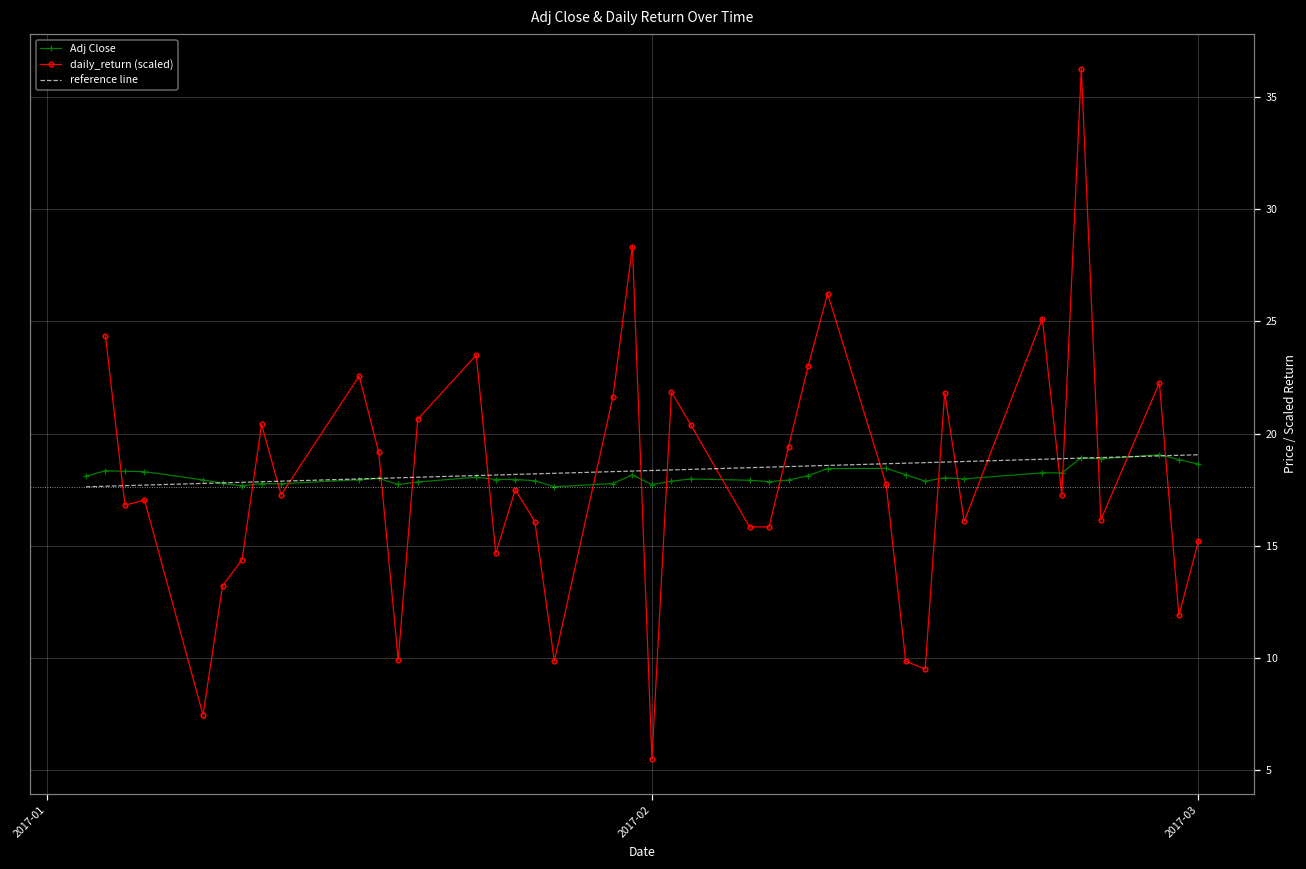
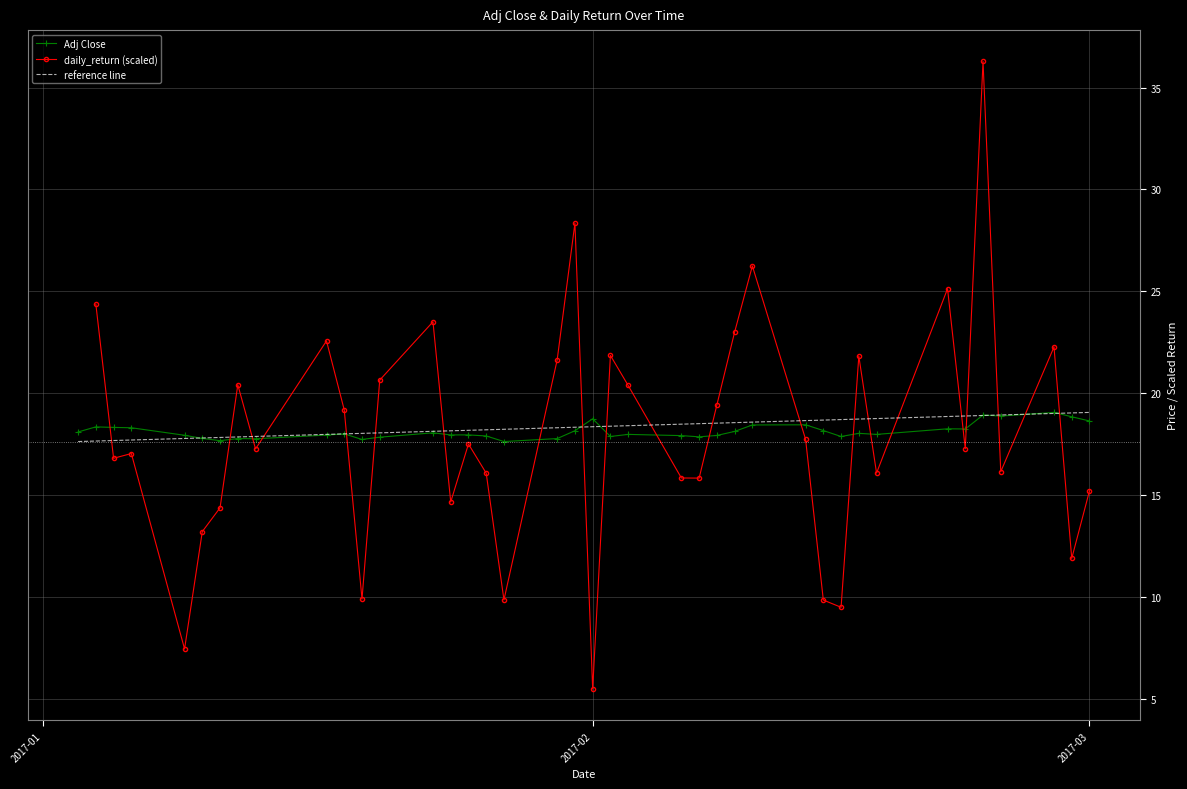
  {
    "Adj Close": {
-     "2017-02": 17.7,
+     "2017-02": 18.7,
      "2017-03": 18.6
    },
    "daily_return (scaled)": {
      "2017-02": 5.5,
      "2017-03": 15.2
    },
    "reference line": {
      "2017-02": 18.3,
      "2017-03": 19.1
    }
  }
